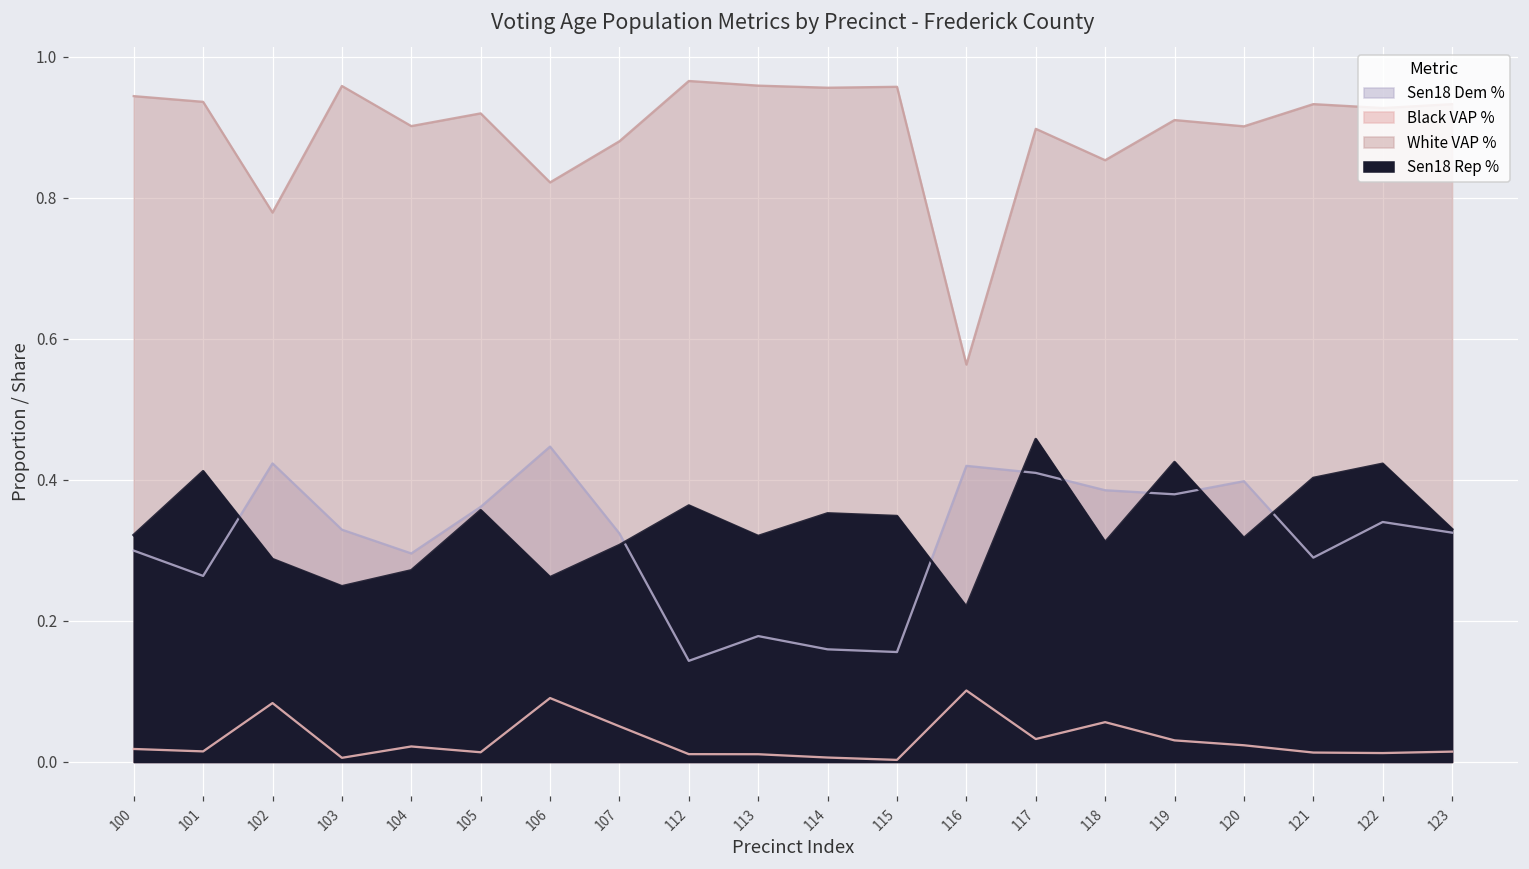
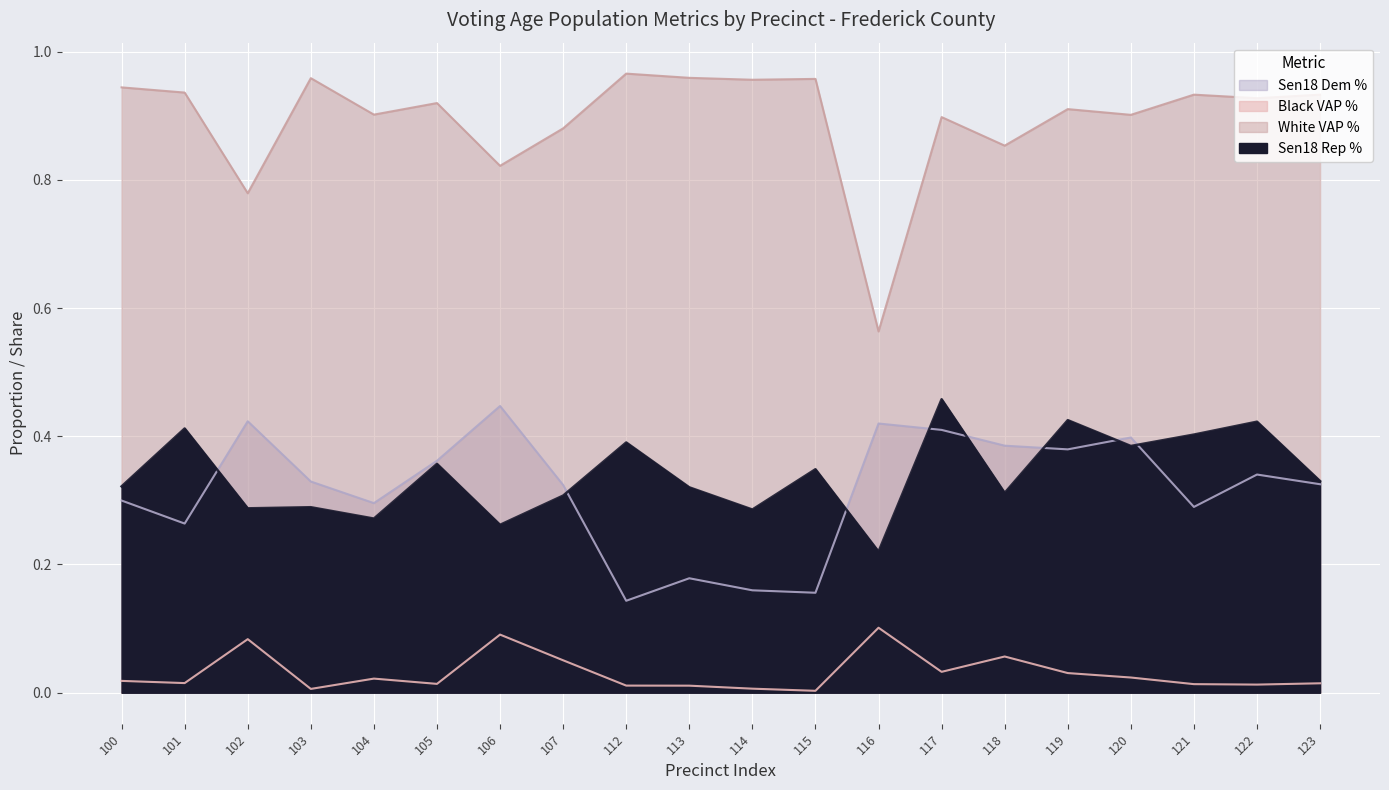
  {
    "Sen18 Rep %": {
      "100": 0.32,
      "101": 0.41,
      "102": 0.29,
-     "103": 0.25,
+     "103": 0.29,
      "104": 0.27,
      "105": 0.36,
      "106": 0.26,
      "107": 0.31,
-     "112": 0.36,
+     "112": 0.39,
      "113": 0.32,
-     "114": 0.35,
+     "114": 0.29,
      "115": 0.35,
      "116": 0.22,
      "117": 0.46,
      "118": 0.31,
      "119": 0.43,
-     "120": 0.32,
+     "120": 0.38,
      "121": 0.40,
      "122": 0.42,
      "123": 0.33
    }
  }
